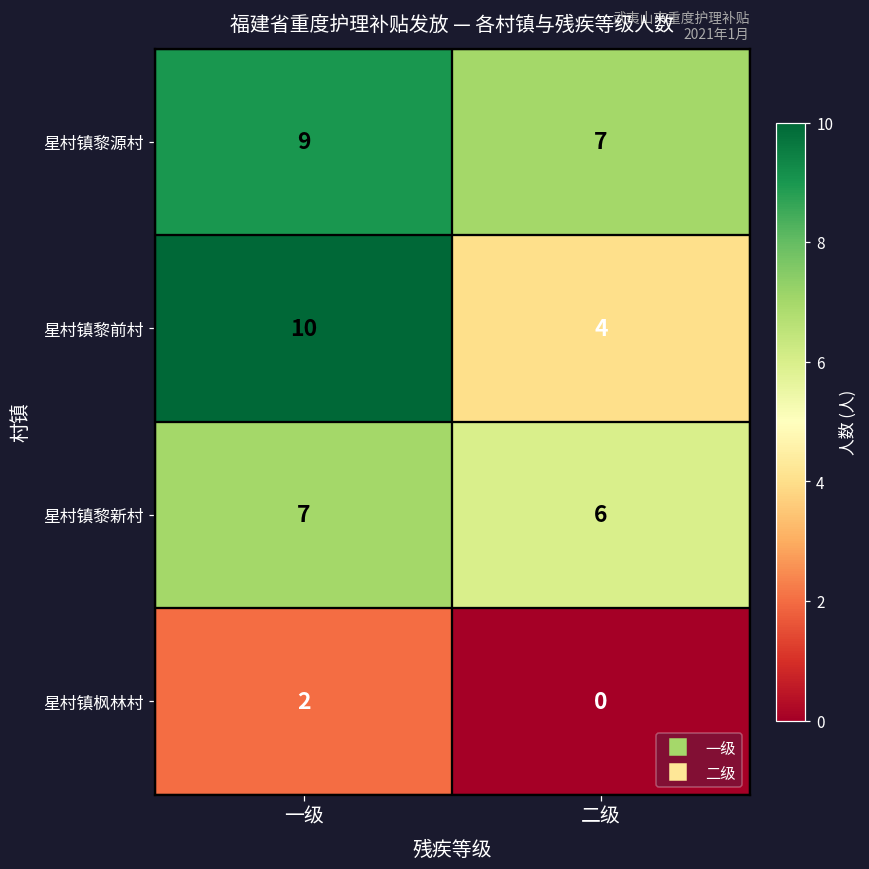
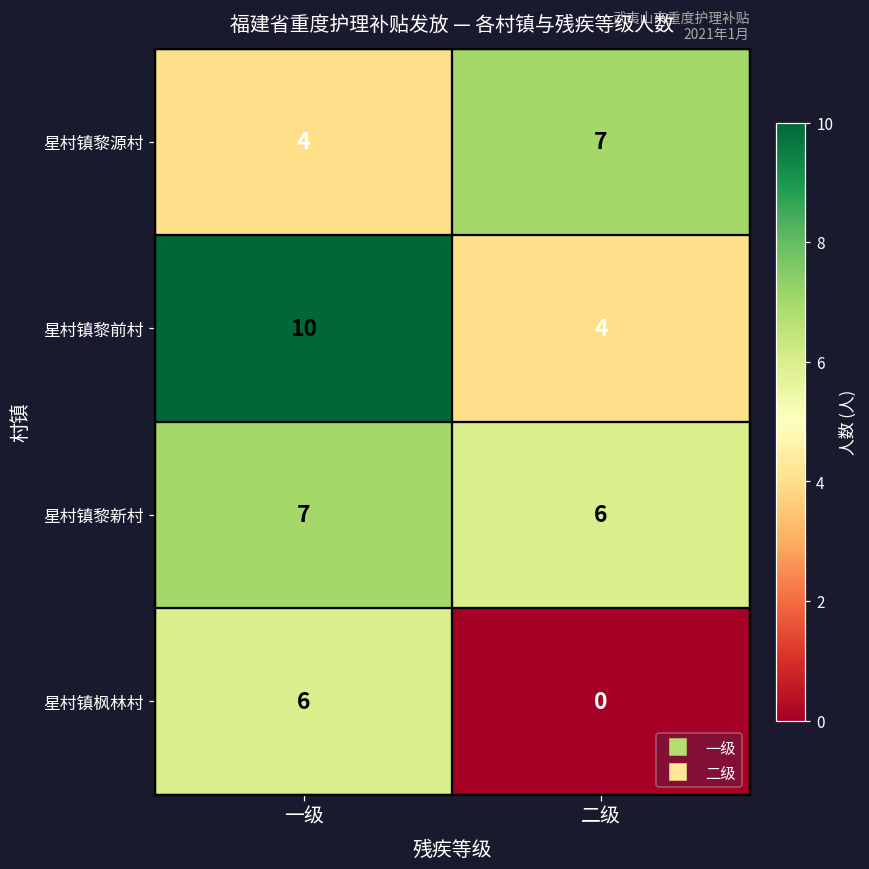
  {
    "星村镇黎源村": {
-     "一级": 9,
+     "一级": 4,
      "二级": 7
    },
    "星村镇黎前村": {
      "一级": 10,
      "二级": 4
    },
    "星村镇黎新村": {
      "一级": 7,
      "二级": 6
    },
    "星村镇枫林村": {
-     "一级": 2,
+     "一级": 6,
      "二级": 0
    }
  }
